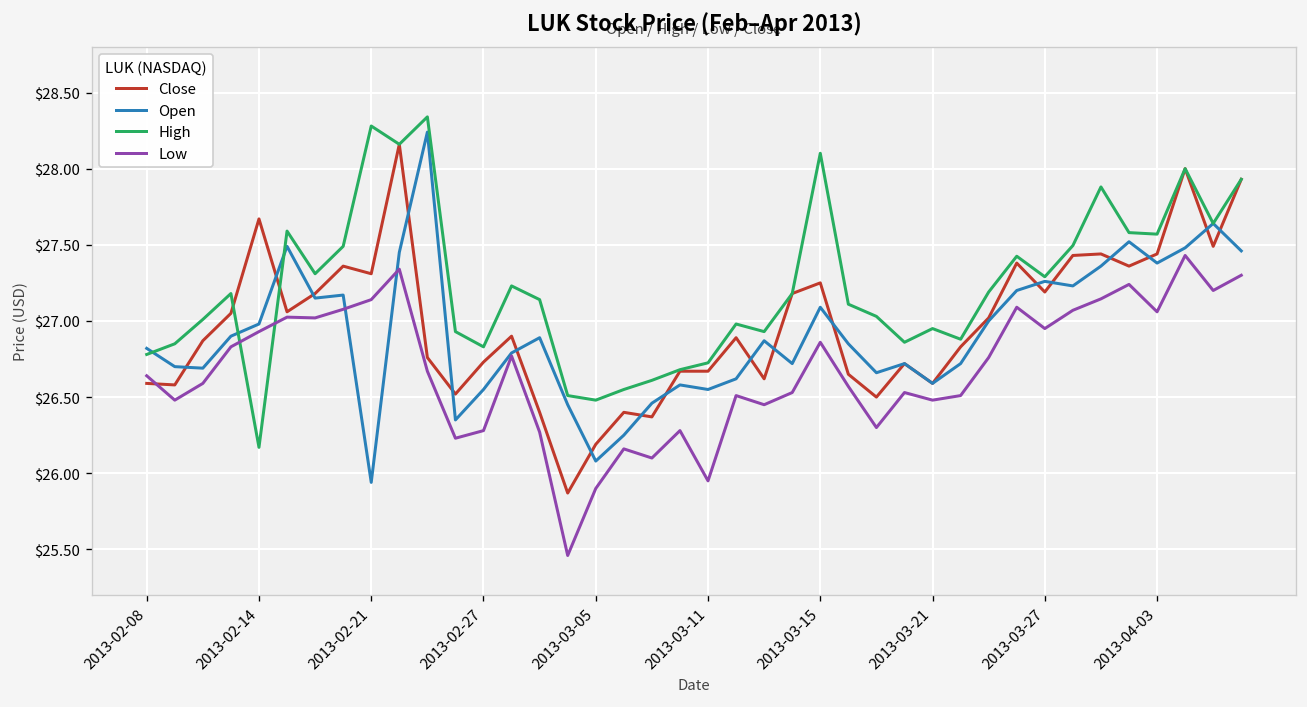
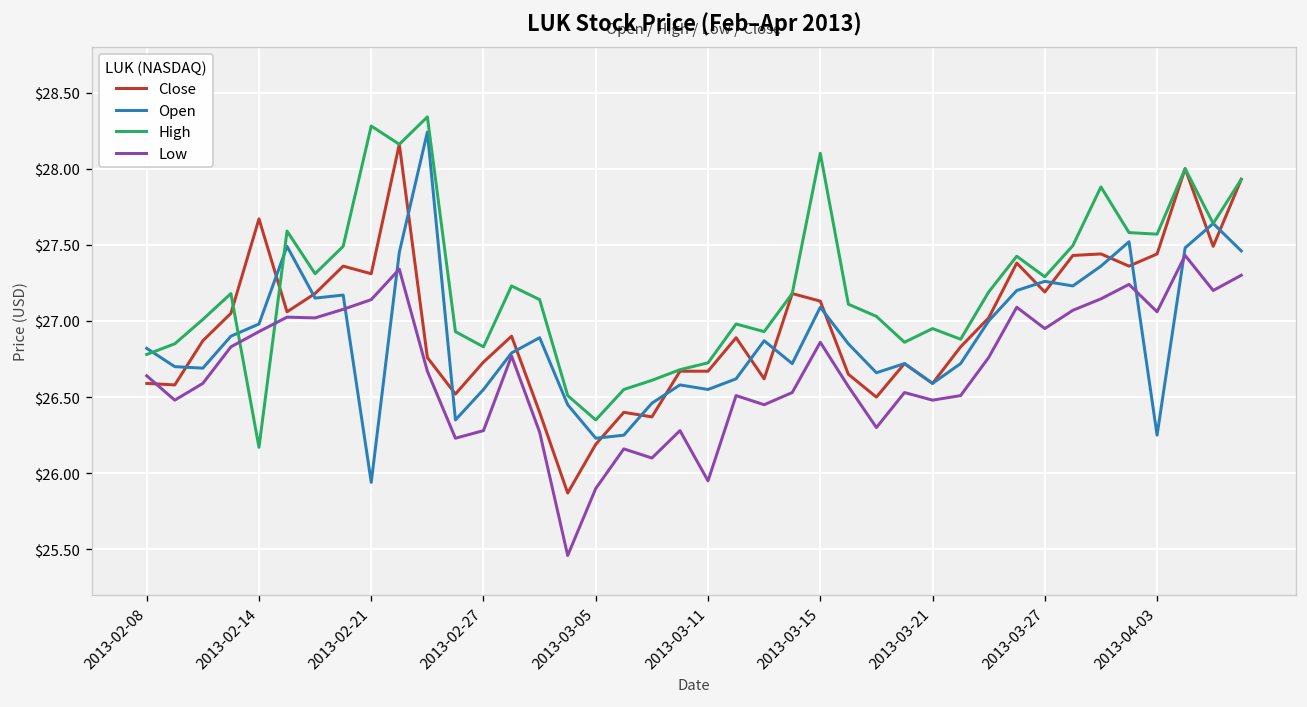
  {
    "Close": {
      "2013-02-08": "$26.59",
      "2013-02-14": "$27.67",
      "2013-02-21": "$27.31",
      "2013-02-27": "$26.73",
      "2013-03-05": "$26.19",
      "2013-03-11": "$26.67",
-     "2013-03-15": "$27.25",
+     "2013-03-15": "$27.13",
      "2013-03-27": "$27.19",
      "2013-04-03": "$27.44"
    },
    "Open": {
      "2013-02-08": "$26.82",
      "2013-02-14": "$26.98",
      "2013-02-21": "$25.94",
      "2013-02-27": "$26.55",
-     "2013-03-05": "$26.08",
+     "2013-03-05": "$26.23",
      "2013-03-11": "$26.55",
      "2013-03-15": "$27.09",
      "2013-03-27": "$27.26",
-     "2013-04-03": "$27.38"
+     "2013-04-03": "$26.25"
    },
    "High": {
      "2013-02-08": "$26.78",
      "2013-02-14": "$26.17",
      "2013-02-21": "$28.28",
      "2013-02-27": "$26.83",
-     "2013-03-05": "$26.48",
+     "2013-03-05": "$26.35",
      "2013-03-11": "$26.73",
      "2013-03-15": "$28.10",
      "2013-03-21": "$26.95",
      "2013-03-27": "$27.29",
      "2013-04-03": "$27.57"
    },
    "Low": {
      "2013-02-08": "$26.64",
      "2013-02-14": "$26.93",
      "2013-02-21": "$27.14",
      "2013-02-27": "$26.28",
      "2013-03-05": "$25.90",
      "2013-03-11": "$25.95",
      "2013-03-15": "$26.86",
      "2013-03-21": "$26.48",
      "2013-03-27": "$26.95",
      "2013-04-03": "$27.06"
    }
  }
